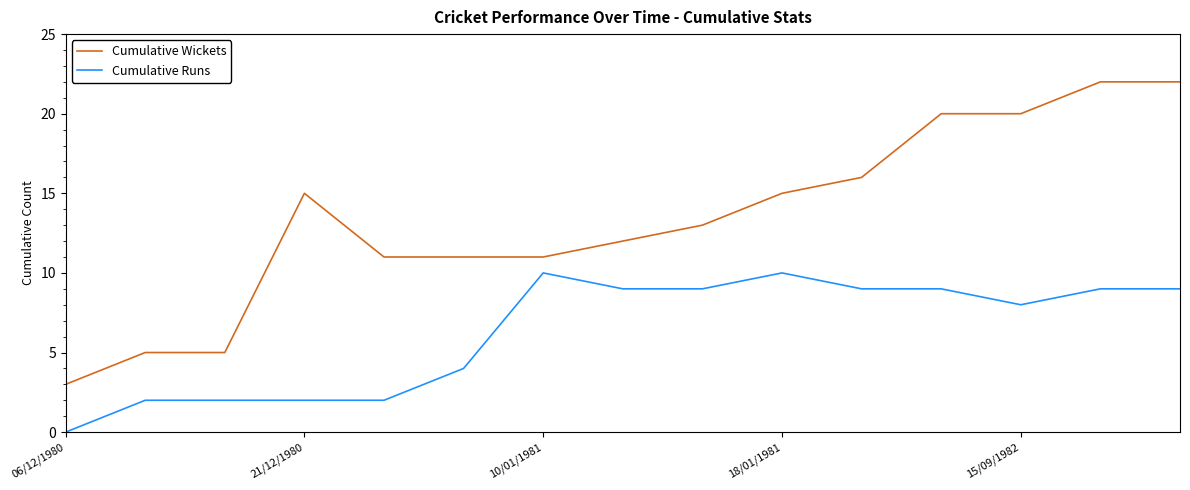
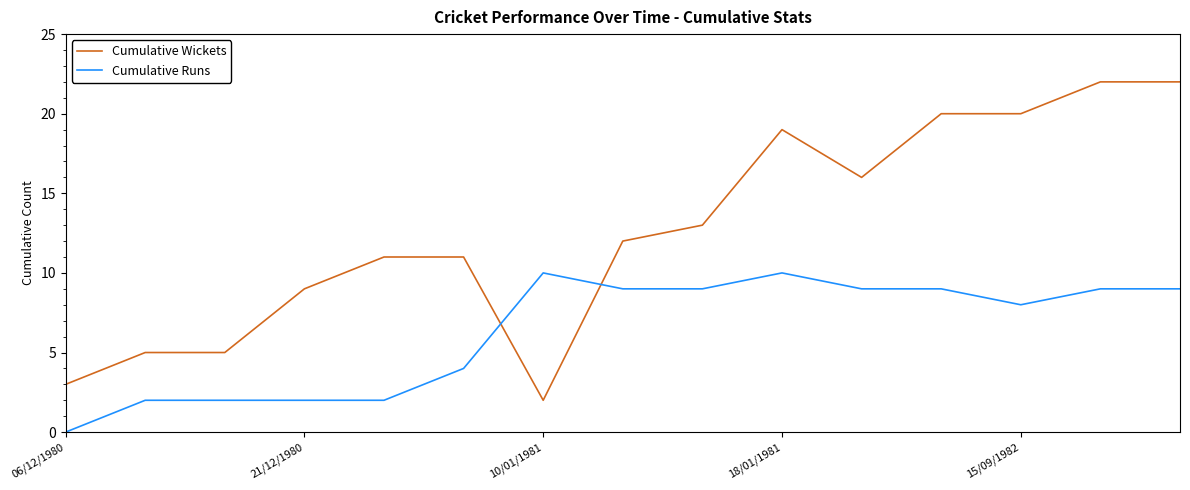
  {
    "Cumulative Wickets": {
      "06/12/1980": 3,
-     "21/12/1980": 15,
-     "10/01/1981": 11,
-     "18/01/1981": 15,
+     "21/12/1980": 9,
+     "10/01/1981": 2,
+     "18/01/1981": 19,
      "15/09/1982": 20
    },
    "Cumulative Runs": {
      "06/12/1980": 0,
      "21/12/1980": 2,
      "10/01/1981": 10,
      "18/01/1981": 10,
      "15/09/1982": 8
    }
  }
